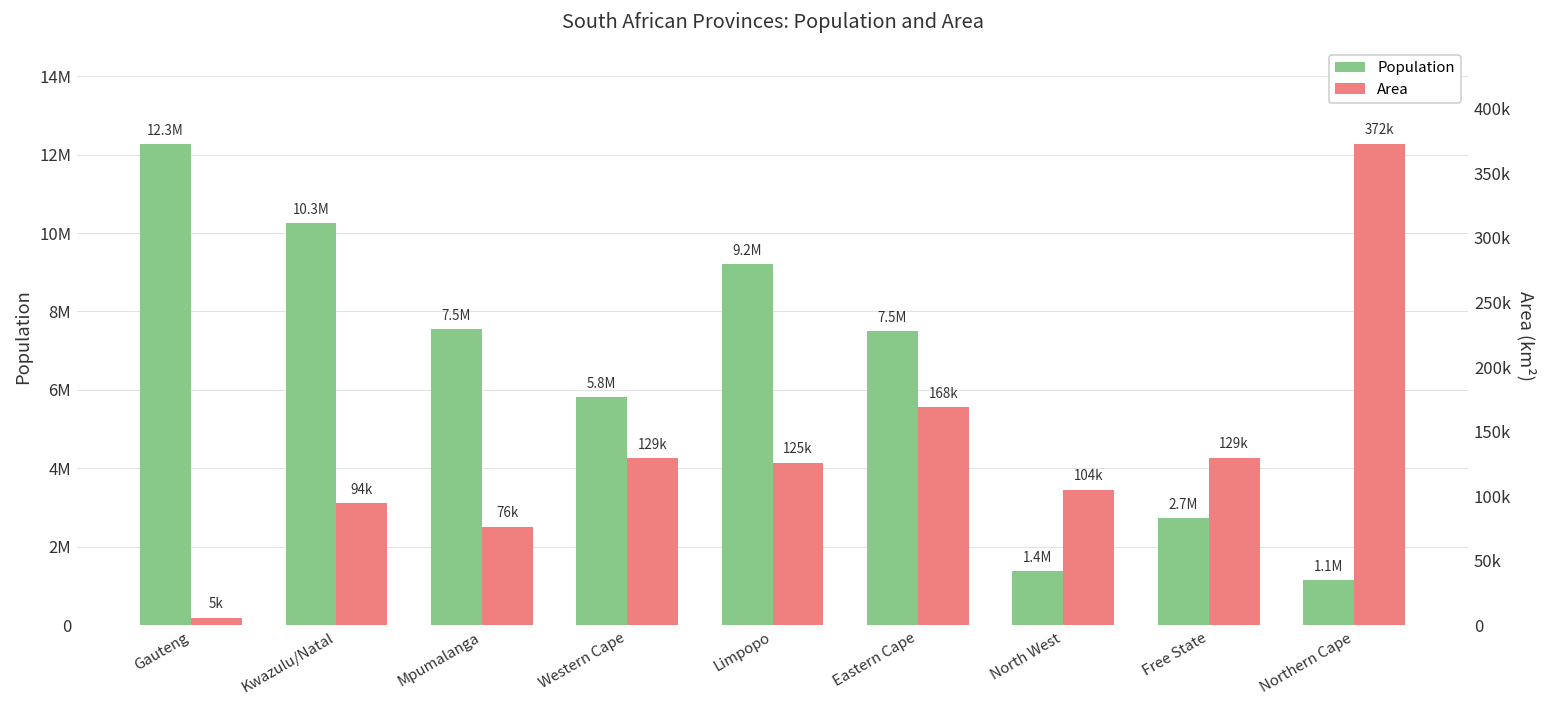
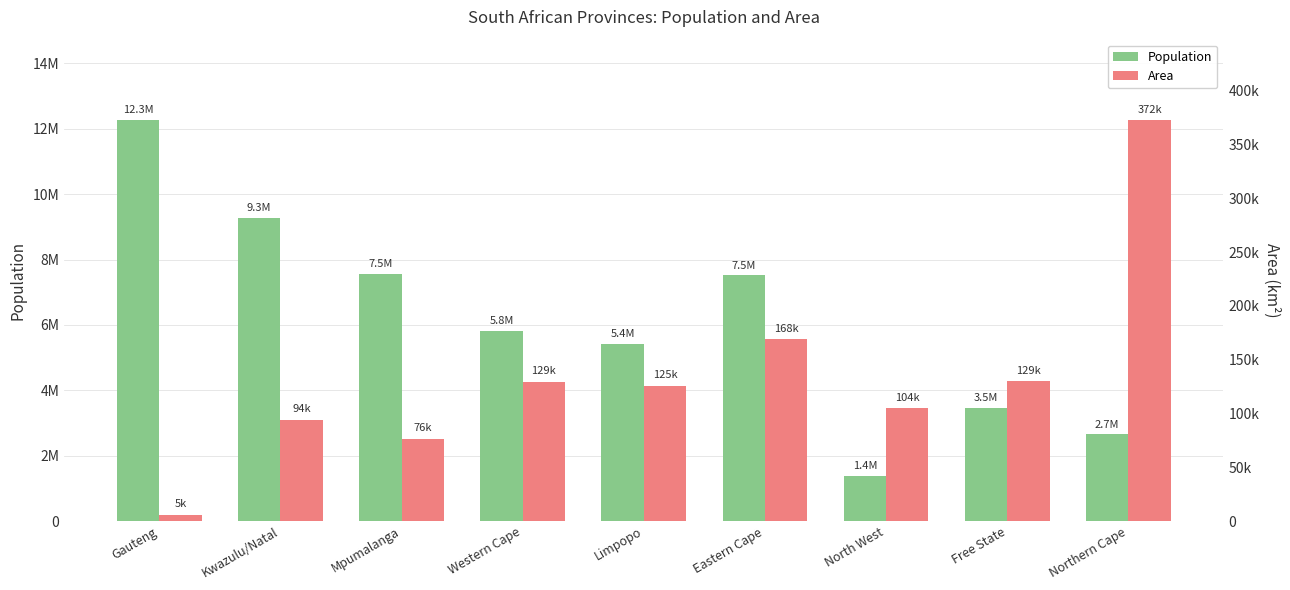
  {
    "Population": {
      "Gauteng": "12.3M",
-     "Kwazulu/Natal": "10.3M",
+     "Kwazulu/Natal": "9.3M",
      "Mpumalanga": "7.5M",
      "Western Cape": "5.8M",
-     "Limpopo": "9.2M",
+     "Limpopo": "5.4M",
      "Eastern Cape": "7.5M",
      "North West": "1.4M",
-     "Free State": "2.7M",
-     "Northern Cape": "1.1M"
+     "Free State": "3.5M",
+     "Northern Cape": "2.7M"
    },
    "Area": {
      "Kwazulu/Natal": "94k",
      "Mpumalanga": "76k",
      "Western Cape": "129k"
    }
  }
